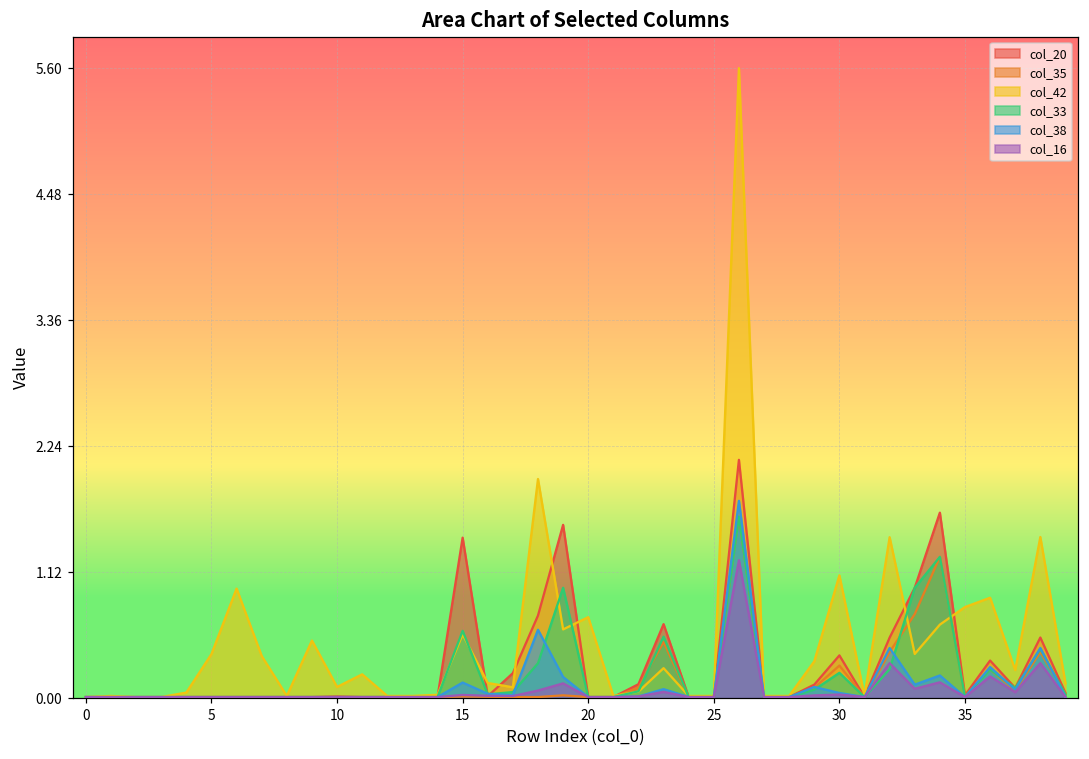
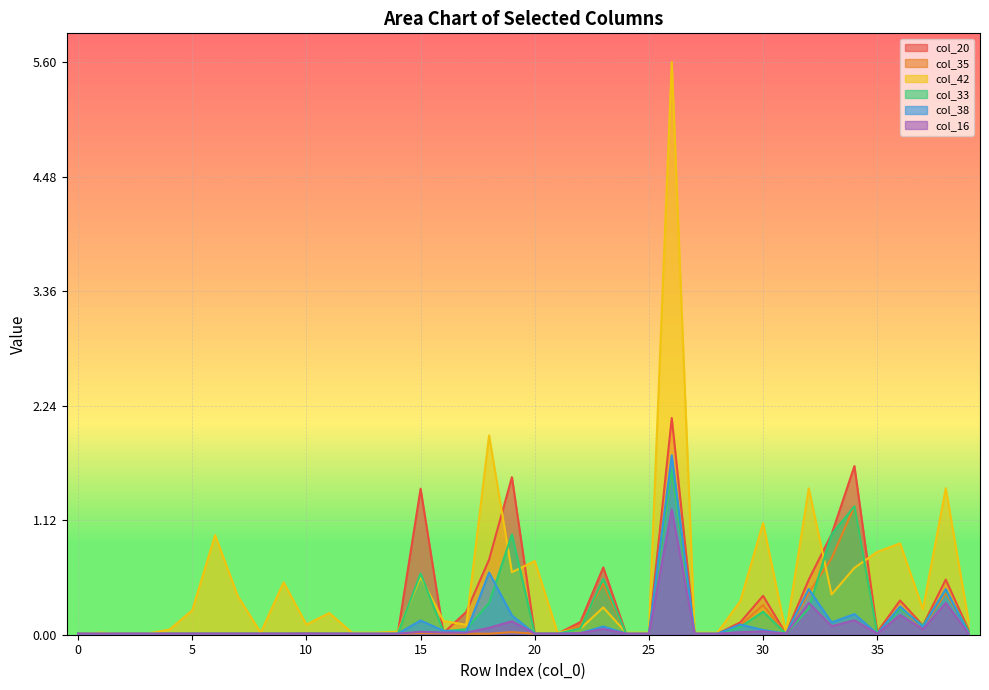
  {
    "col_42": {
-     "5": 0.39,
+     "5": 0.24,
      "10": 0.10,
      "15": 0.57,
      "20": 0.72,
      "30": 1.09,
      "35": 0.81
    },
    "col_33": {
      "15": 0.60,
      "30": 0.23
    },
    "col_38": {
      "15": 0.14
    }
  }
